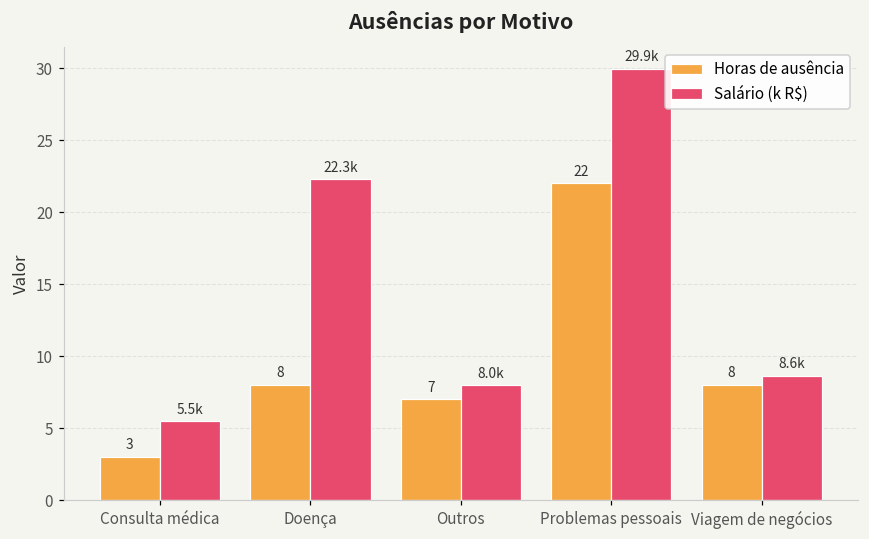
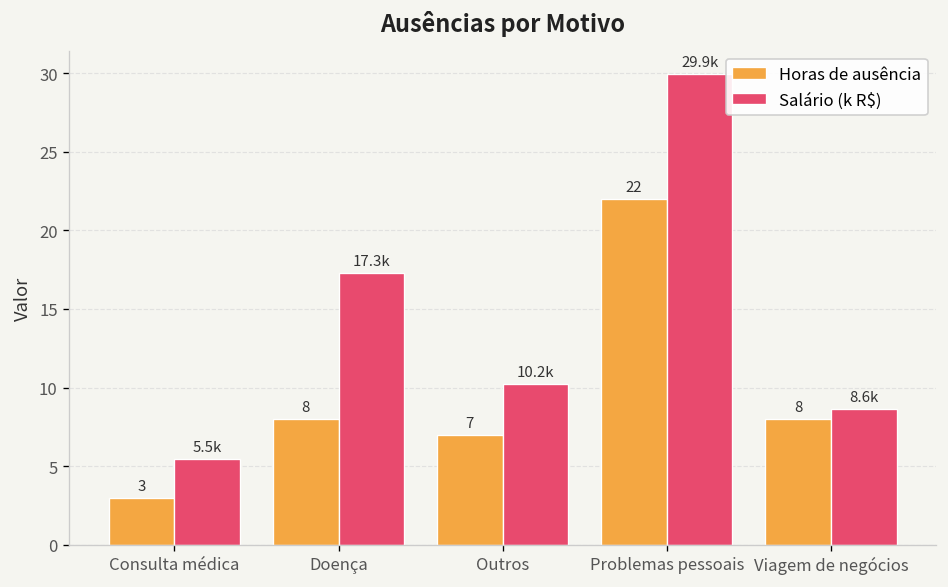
  {
    "Horas de ausência": {
      "Consulta médica": "3",
      "Doença": "8",
      "Outros": "7",
      "Problemas pessoais": "22",
      "Viagem de negócios": "8"
    },
    "Salário (k R$)": {
      "Consulta médica": "5.5k",
-     "Doença": "22.3k",
-     "Outros": "8.0k",
+     "Doença": "17.3k",
+     "Outros": "10.2k",
      "Problemas pessoais": "29.9k",
      "Viagem de negócios": "8.6k"
    }
  }
